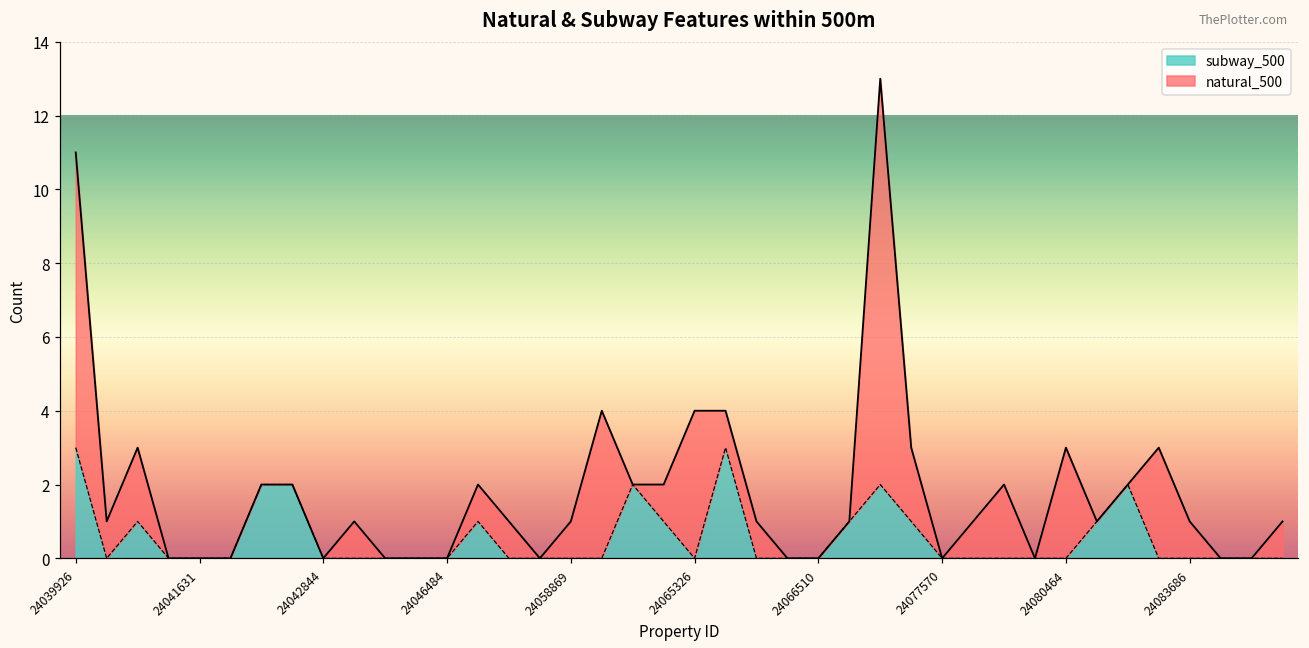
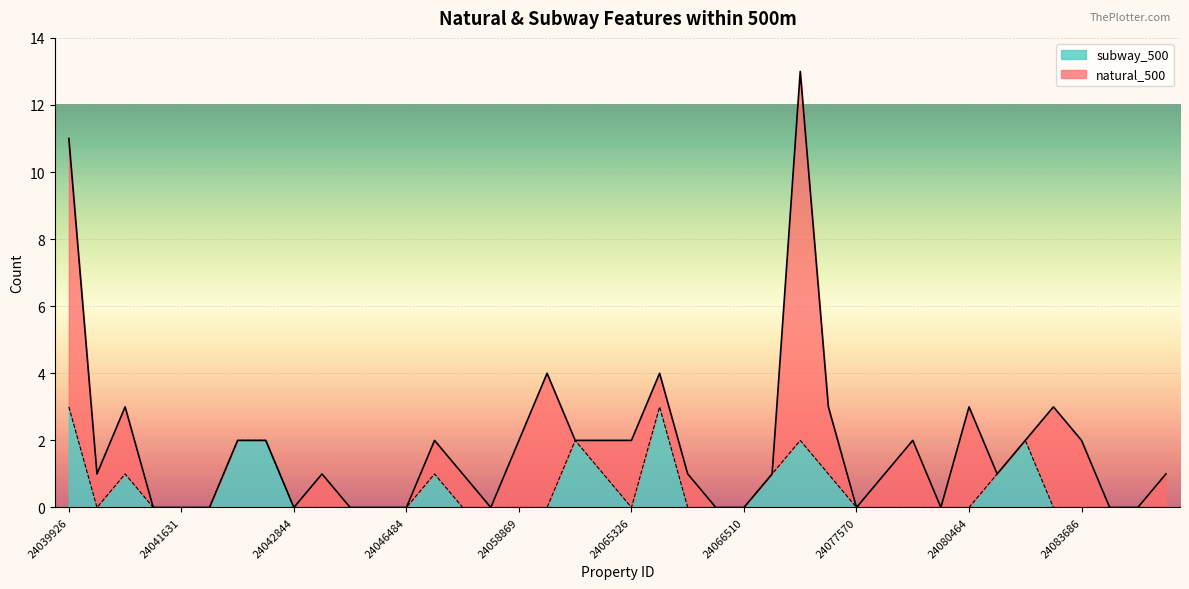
  {
    "subway_500": {
      "24039926": 3,
      "24058869": 0,
      "24065326": 0,
      "24080464": 0,
      "24083686": 0
    },
    "natural_500": {
      "24039926": 8,
-     "24058869": 1,
-     "24065326": 4,
+     "24058869": 2,
+     "24065326": 2,
      "24080464": 3,
-     "24083686": 1
+     "24083686": 2
    }
  }
